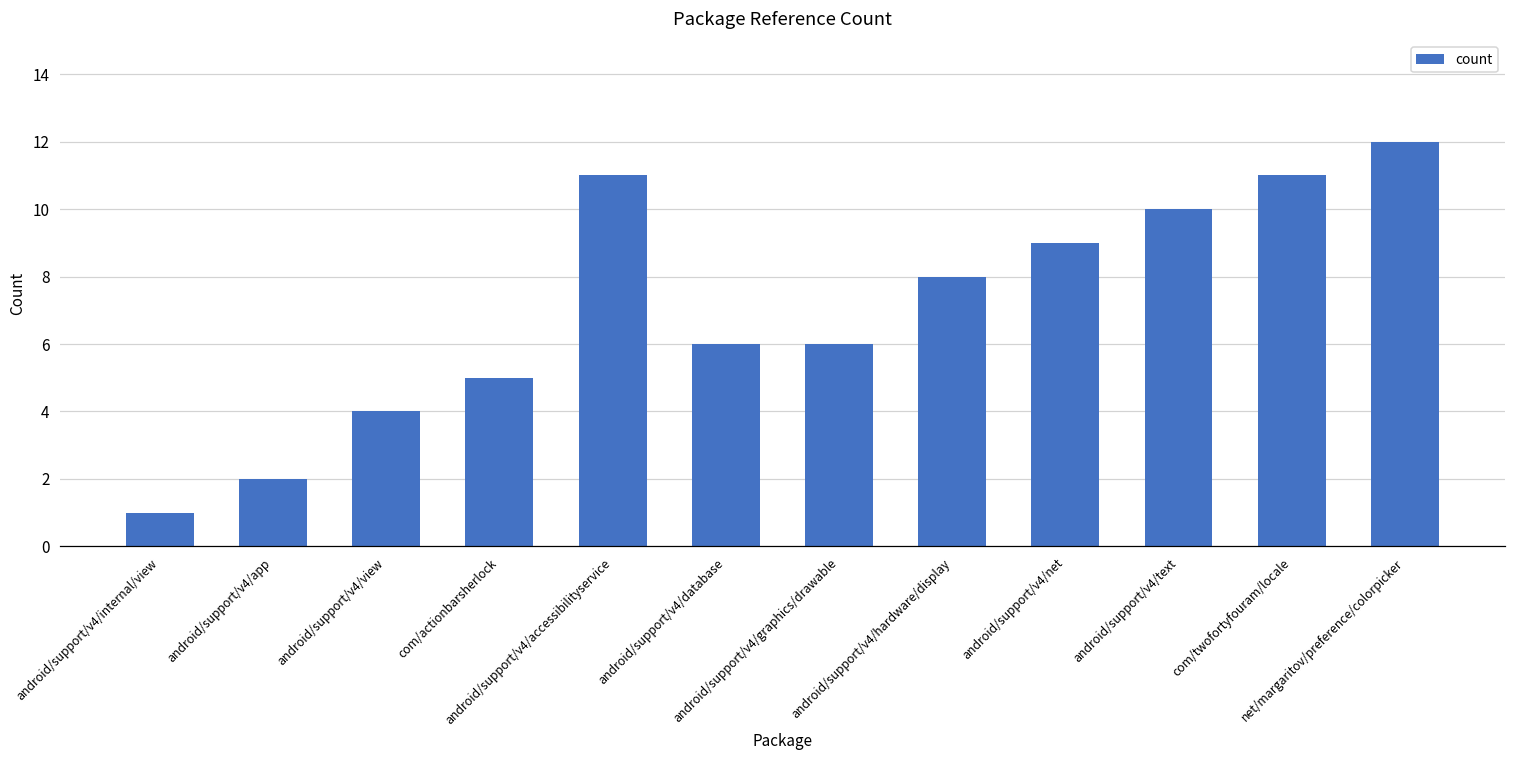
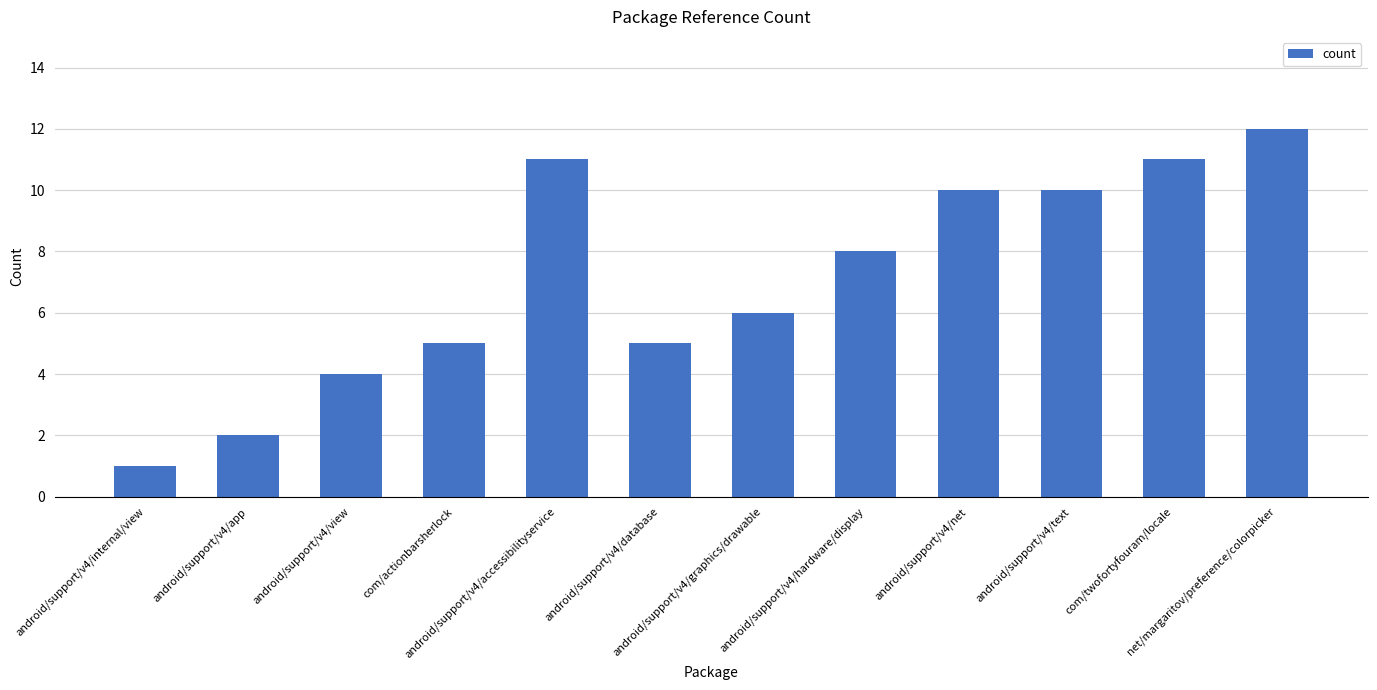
  {
    "android/support/v4/internal/view": 1,
    "android/support/v4/app": 2,
    "android/support/v4/view": 4,
    "com/actionbarsherlock": 5,
    "android/support/v4/accessibilityservice": 11,
-   "android/support/v4/database": 6,
+   "android/support/v4/database": 5,
    "android/support/v4/graphics/drawable": 6,
    "android/support/v4/hardware/display": 8,
-   "android/support/v4/net": 9,
+   "android/support/v4/net": 10,
    "android/support/v4/text": 10,
    "com/twofortyfouram/locale": 11,
    "net/margaritov/preference/colorpicker": 12
  }
